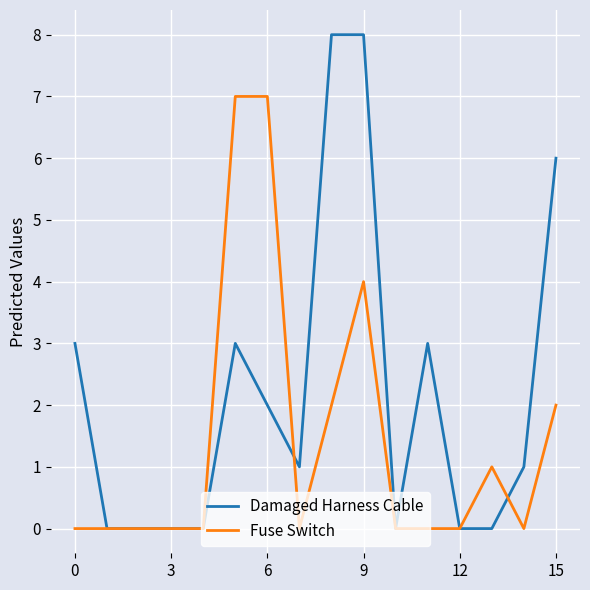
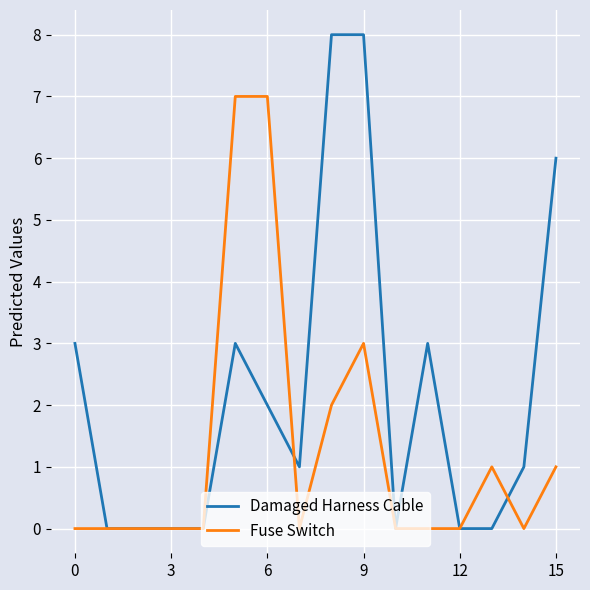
  {
    "Damaged Harness Cable": {
      "0": 3,
      "6": 2,
      "9": 8,
      "15": 6
    },
    "Fuse Switch": {
      "0": 0,
      "6": 7,
-     "9": 4,
-     "15": 2
+     "9": 3,
+     "15": 1
    }
  }
